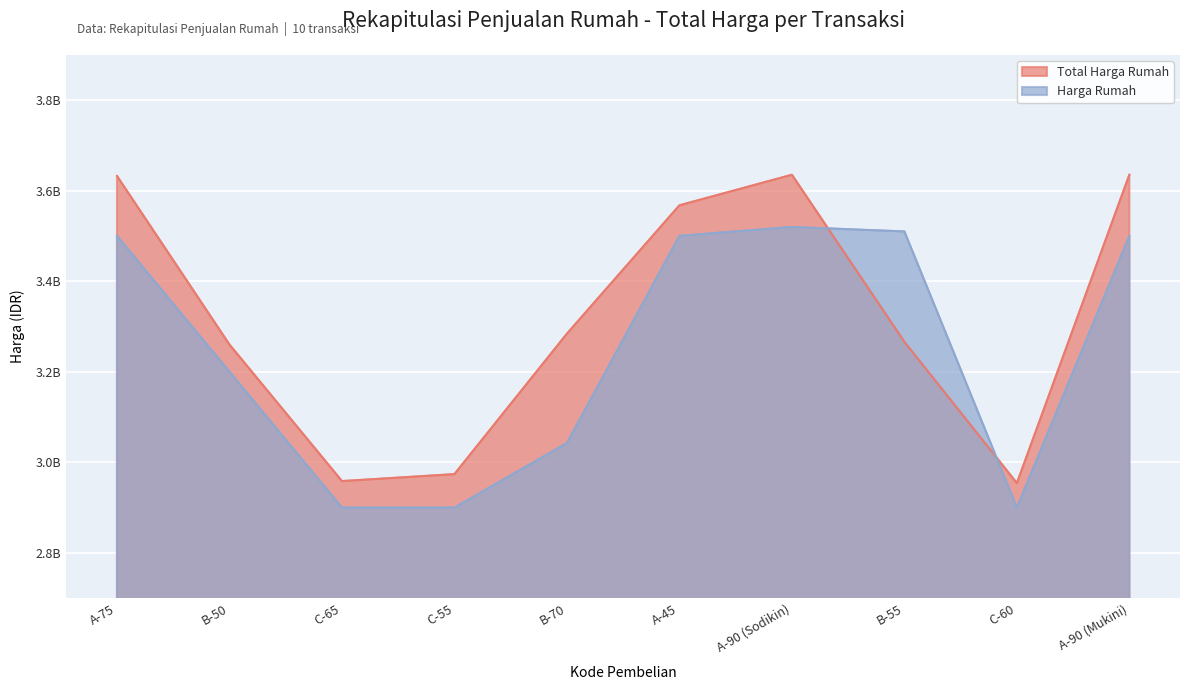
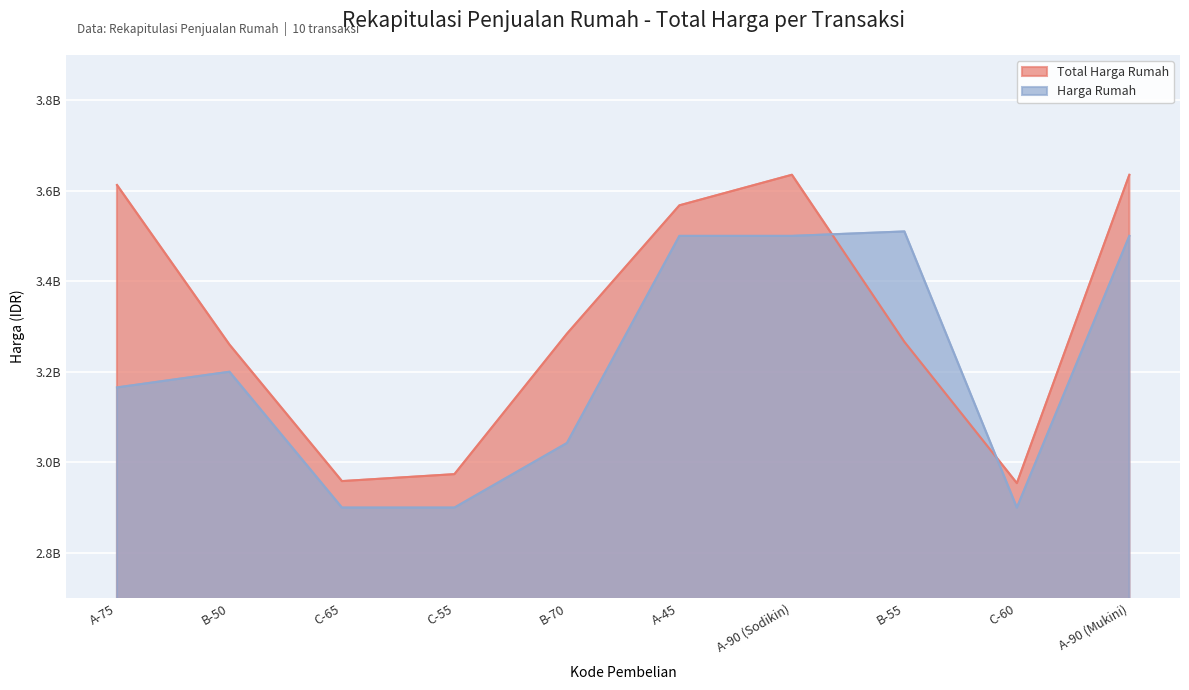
  {
    "Total Harga Rumah": {
-     "A-75": 3630000000,
+     "A-75": 3610000000,
      "B-50": 3260000000,
      "C-65": 2960000000,
      "C-55": 2970000000,
      "B-70": 3280000000,
      "A-45": 3570000000,
      "A-90 (Sodikin)": 3640000000,
      "B-55": 3270000000,
      "C-60": 2950000000,
      "A-90 (Mukini)": 3640000000
    },
    "Harga Rumah": {
-     "A-75": 3500000000,
+     "A-75": 3170000000,
      "B-50": 3200000000,
      "C-65": 2900000000,
      "C-55": 2900000000,
      "B-70": 3040000000,
      "A-45": 3500000000,
-     "A-90 (Sodikin)": 3520000000,
+     "A-90 (Sodikin)": 3500000000,
      "B-55": 3510000000,
      "C-60": 2900000000,
      "A-90 (Mukini)": 3500000000
    }
  }
